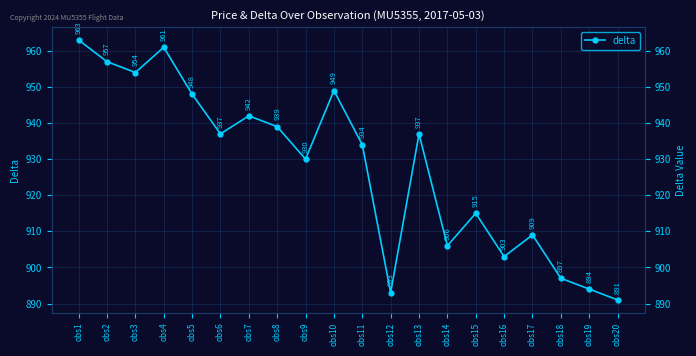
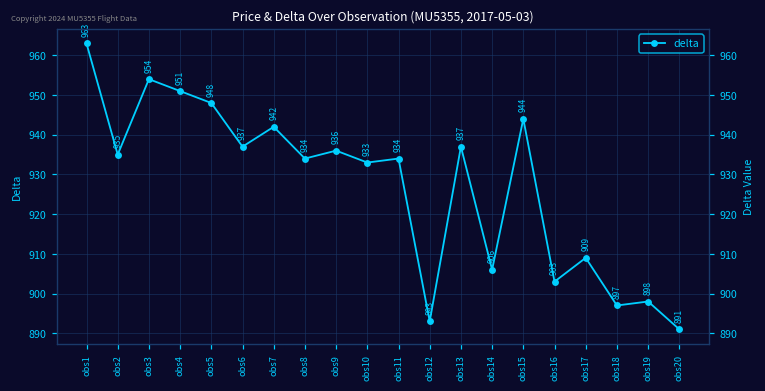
  {
    "obs1": 963,
-   "obs2": 957,
+   "obs2": 935,
    "obs3": 954,
-   "obs4": 961,
+   "obs4": 951,
    "obs5": 948,
    "obs6": 937,
    "obs7": 942,
-   "obs8": 939,
-   "obs9": 930,
-   "obs10": 949,
+   "obs8": 934,
+   "obs9": 936,
+   "obs10": 933,
    "obs11": 934,
    "obs12": 893,
    "obs13": 937,
    "obs14": 906,
-   "obs15": 915,
+   "obs15": 944,
    "obs16": 903,
    "obs17": 909,
    "obs18": 897,
-   "obs19": 894,
+   "obs19": 898,
    "obs20": 891
  }
